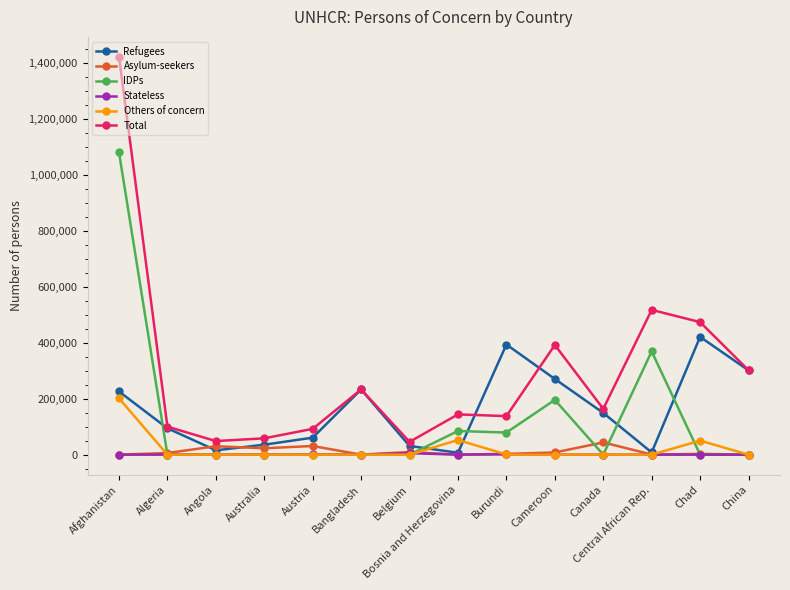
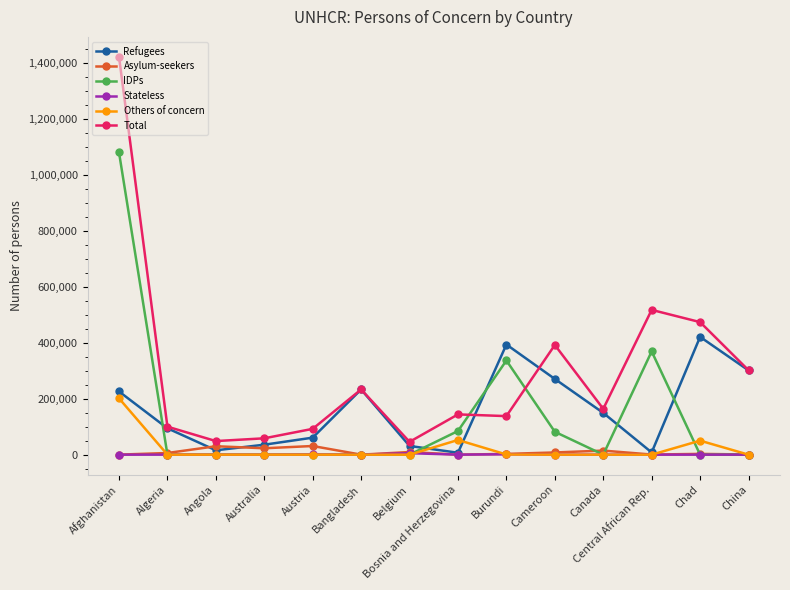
  {
    "Refugees": {
      "Afghanistan": "230,000",
      "Angola": "20,000",
      "Australia": "40,000",
      "Austria": "60,000",
      "Belgium": "30,000",
      "Burundi": "390,000",
      "Cameroon": "270,000",
      "Canada": "150,000",
      "Chad": "420,000"
    },
    "Asylum-seekers": {
      "Angola": "30,000",
      "Australia": "20,000",
      "Austria": "30,000",
-     "Canada": "40,000"
+     "Canada": "10,000"
    },
    "IDPs": {
      "Afghanistan": "1,080,000",
      "Bosnia and Herzegovina": "80,000",
-     "Burundi": "80,000",
-     "Cameroon": "200,000",
+     "Burundi": "340,000",
+     "Cameroon": "80,000",
      "Central African Rep.": "370,000"
    },
    "Others of concern": {
      "Afghanistan": "200,000",
      "Bosnia and Herzegovina": "50,000",
      "Chad": "50,000"
    },
    "Total": {
      "Angola": "50,000",
      "Australia": "60,000",
      "Austria": "90,000",
      "Belgium": "50,000",
      "Bosnia and Herzegovina": "140,000",
      "Burundi": "140,000",
      "Cameroon": "390,000",
      "Canada": "160,000",
      "Central African Rep.": "520,000",
      "Chad": "470,000"
    }
  }
